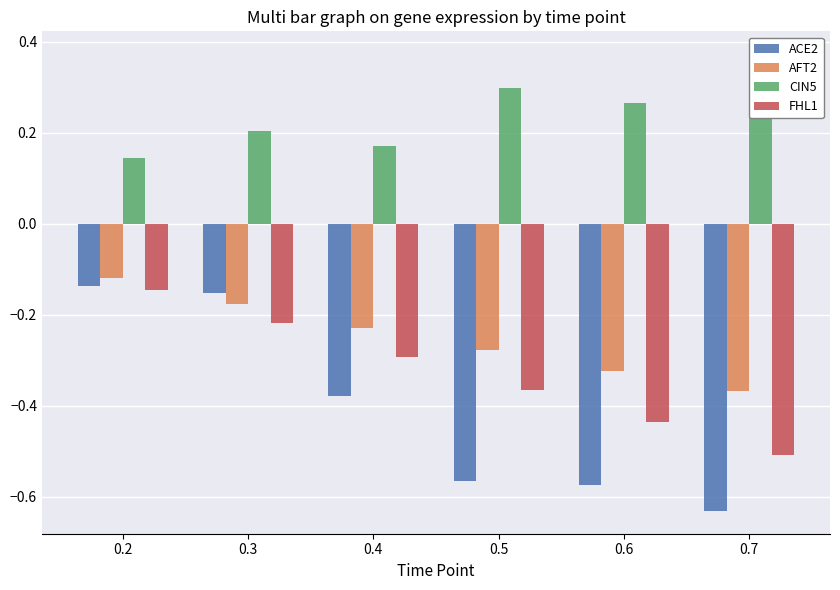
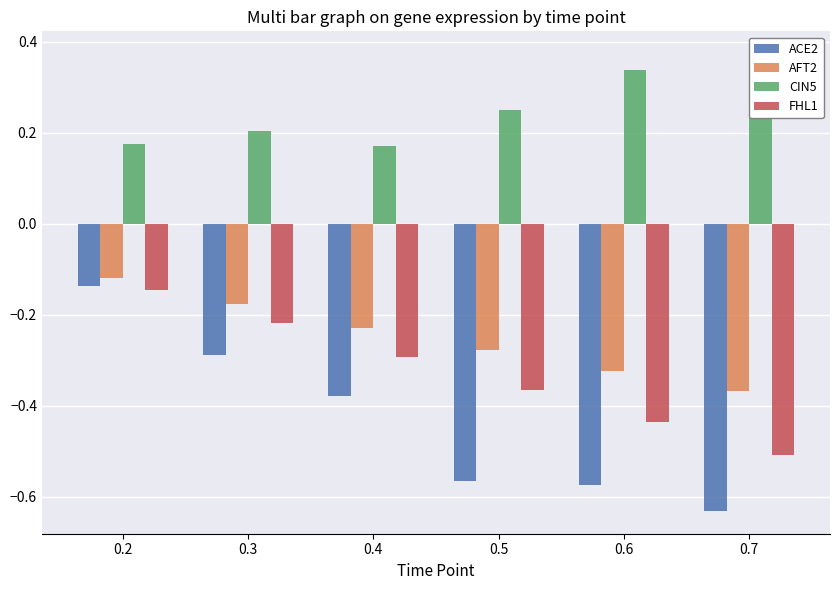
  {
    "ACE2": {
      "0.2": -0.14,
-     "0.3": -0.15,
+     "0.3": -0.29,
      "0.4": -0.38,
      "0.5": -0.56,
      "0.6": -0.57,
      "0.7": -0.63
    },
    "CIN5": {
-     "0.2": 0.14,
+     "0.2": 0.18,
      "0.3": 0.20,
      "0.4": 0.17,
-     "0.5": 0.30,
-     "0.6": 0.27
+     "0.5": 0.25,
+     "0.6": 0.34
    }
  }
